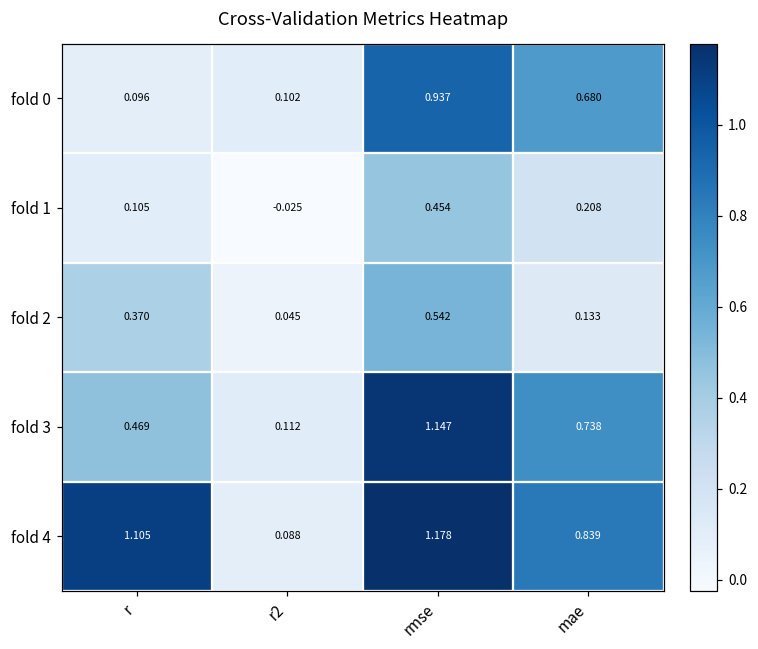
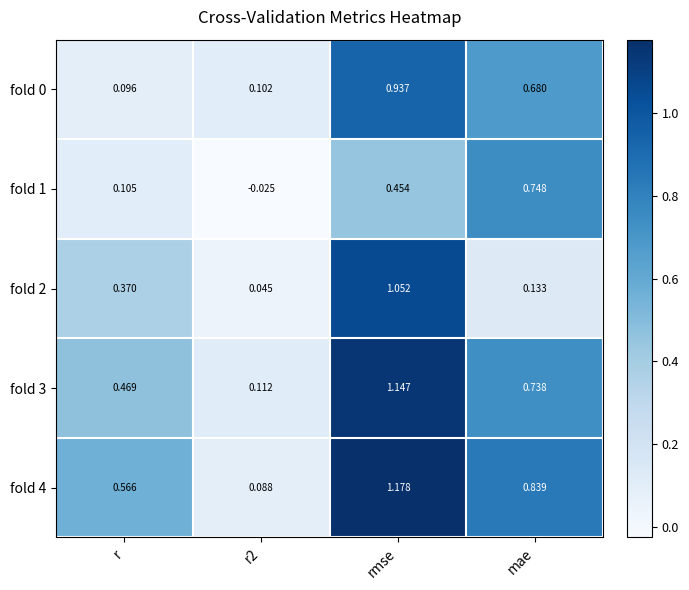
  {
    "fold 0": {
      "r": 0.096,
      "r2": 0.102,
      "rmse": 0.937,
      "mae": 0.680
    },
    "fold 1": {
      "r": 0.105,
      "r2": -0.025,
      "rmse": 0.454,
-     "mae": 0.208
+     "mae": 0.748
    },
    "fold 2": {
      "r": 0.370,
      "r2": 0.045,
-     "rmse": 0.542,
+     "rmse": 1.052,
      "mae": 0.133
    },
    "fold 3": {
      "r": 0.469,
      "r2": 0.112,
      "rmse": 1.147,
      "mae": 0.738
    },
    "fold 4": {
-     "r": 1.105,
+     "r": 0.566,
      "r2": 0.088,
      "rmse": 1.178,
      "mae": 0.839
    }
  }
